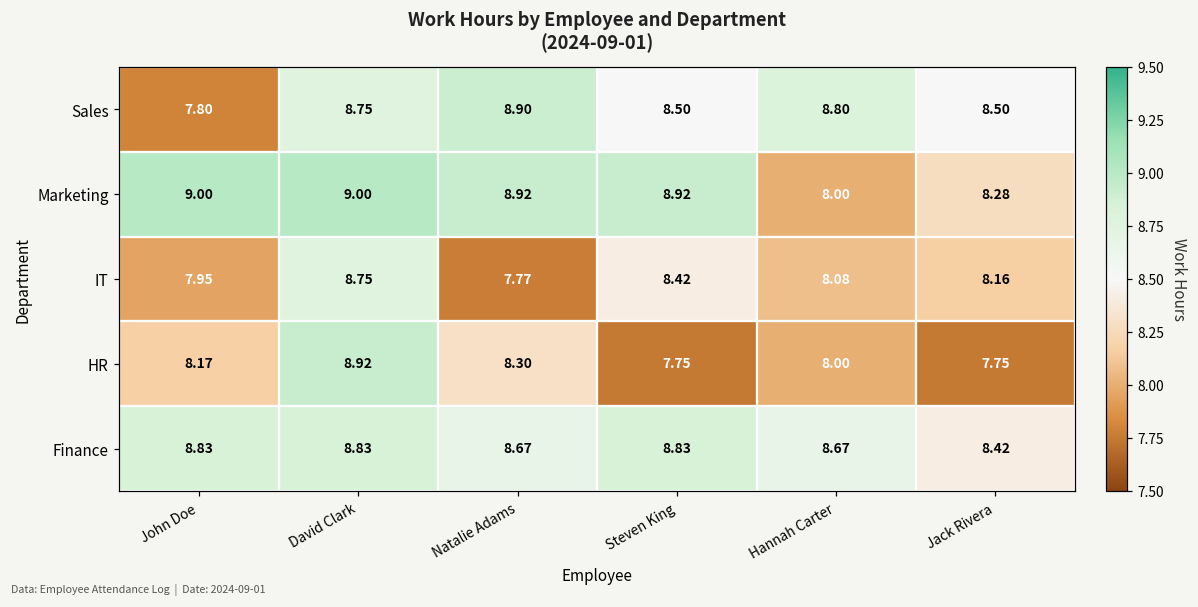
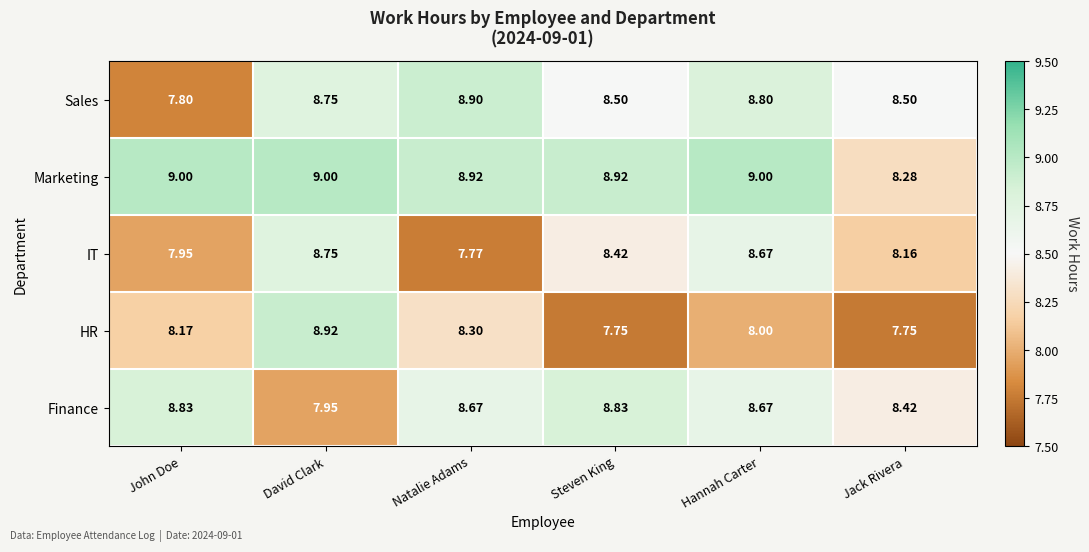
  {
    "Sales": {
      "John Doe": 7.80,
      "David Clark": 8.75,
      "Natalie Adams": 8.90,
      "Steven King": 8.50,
      "Hannah Carter": 8.80,
      "Jack Rivera": 8.50
    },
    "Marketing": {
      "John Doe": 9.00,
      "David Clark": 9.00,
      "Natalie Adams": 8.92,
      "Steven King": 8.92,
-     "Hannah Carter": 8.00,
+     "Hannah Carter": 9.00,
      "Jack Rivera": 8.28
    },
    "IT": {
      "John Doe": 7.95,
      "David Clark": 8.75,
      "Natalie Adams": 7.77,
      "Steven King": 8.42,
-     "Hannah Carter": 8.08,
+     "Hannah Carter": 8.67,
      "Jack Rivera": 8.16
    },
    "HR": {
      "John Doe": 8.17,
      "David Clark": 8.92,
      "Natalie Adams": 8.30,
      "Steven King": 7.75,
      "Hannah Carter": 8.00,
      "Jack Rivera": 7.75
    },
    "Finance": {
      "John Doe": 8.83,
-     "David Clark": 8.83,
+     "David Clark": 7.95,
      "Natalie Adams": 8.67,
      "Steven King": 8.83,
      "Hannah Carter": 8.67,
      "Jack Rivera": 8.42
    }
  }
